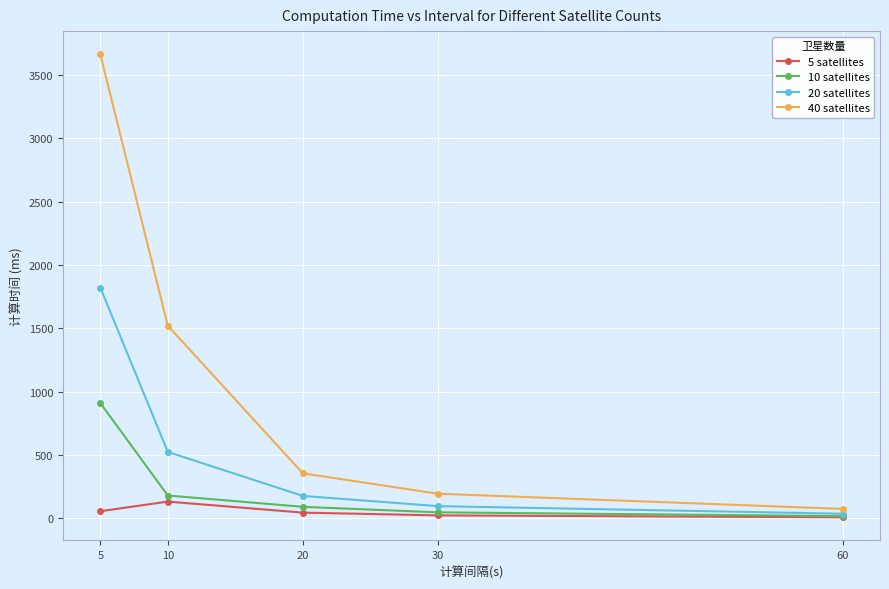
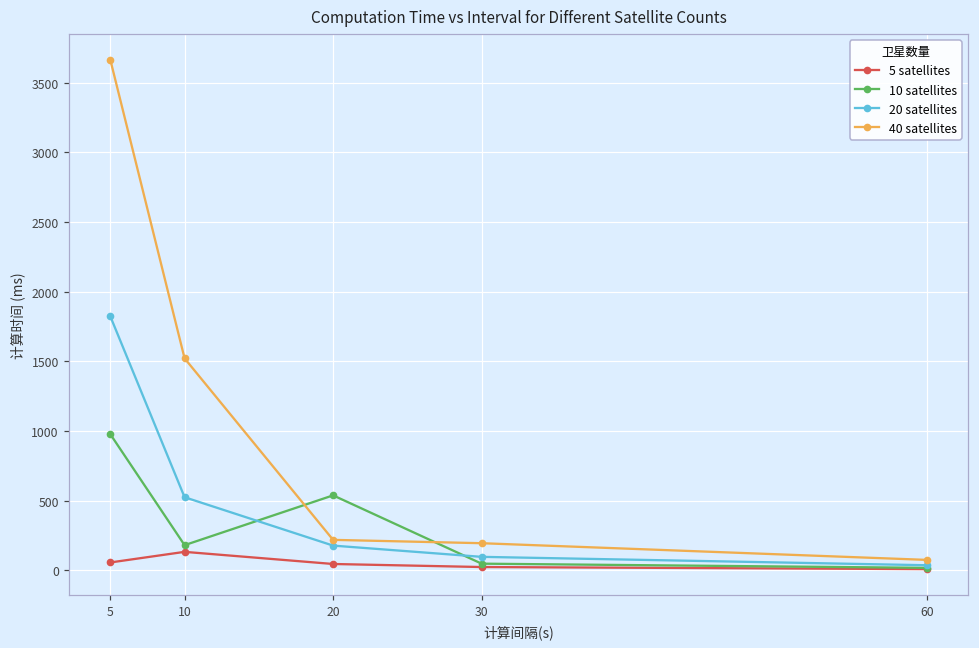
  {
    "5 satellites": {
      "5": 60,
      "10": 130,
      "20": 50,
      "30": 20
    },
    "10 satellites": {
-     "5": 910,
+     "5": 980,
      "10": 180,
-     "20": 90,
+     "20": 540,
      "30": 50
    },
    "20 satellites": {
      "5": 1820,
      "10": 520,
      "20": 180,
      "30": 100
    },
    "40 satellites": {
      "5": 3660,
      "10": 1520,
-     "20": 360,
+     "20": 220,
      "30": 190,
      "60": 80
    }
  }
